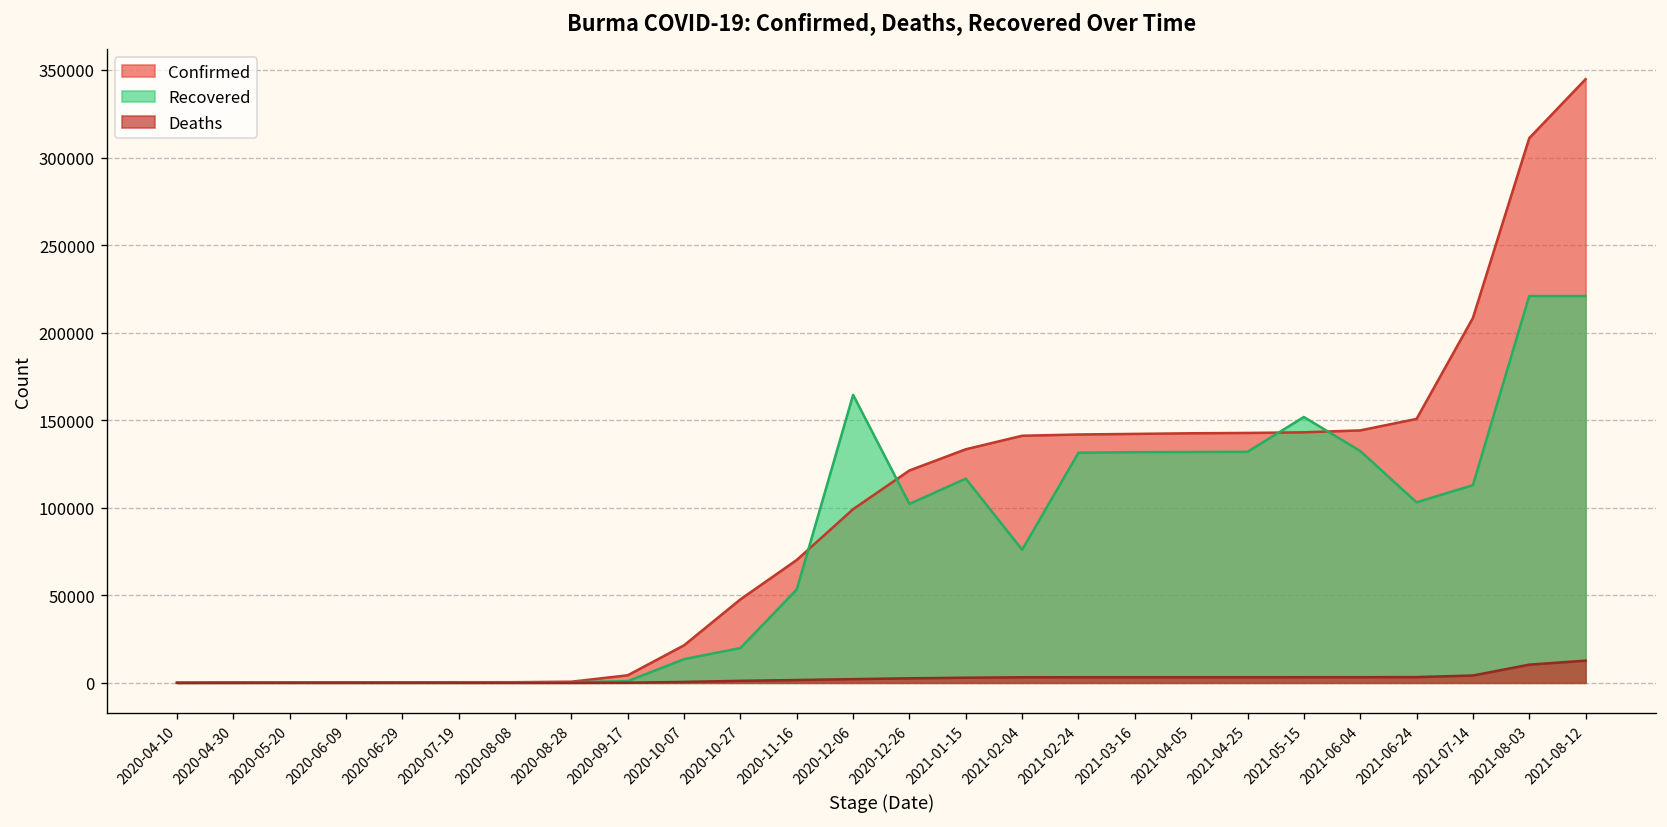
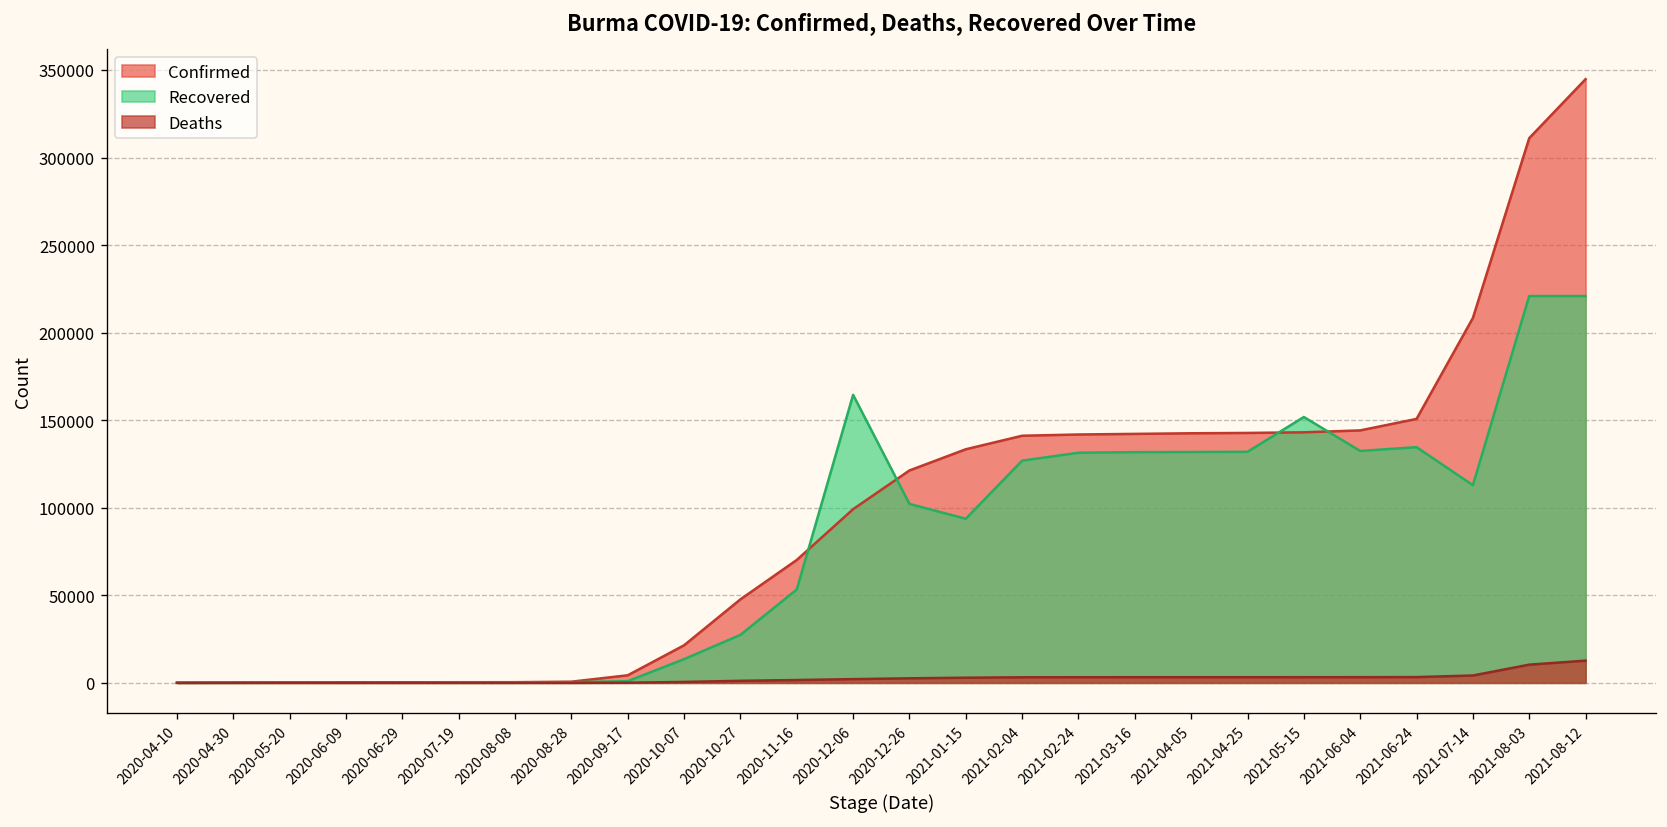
  {
    "Recovered": {
      "2020-10-07": 14000,
-     "2020-10-27": 20000,
+     "2020-10-27": 27000,
      "2020-11-16": 53000,
      "2020-12-06": 164000,
      "2020-12-26": 102000,
-     "2021-01-15": 117000,
-     "2021-02-04": 76000,
+     "2021-01-15": 94000,
+     "2021-02-04": 127000,
      "2021-02-24": 131000,
      "2021-03-16": 132000,
      "2021-04-05": 132000,
      "2021-04-25": 132000,
      "2021-05-15": 152000,
      "2021-06-04": 132000,
-     "2021-06-24": 103000,
+     "2021-06-24": 135000,
      "2021-07-14": 113000,
      "2021-08-03": 221000,
      "2021-08-12": 221000
    }
  }
